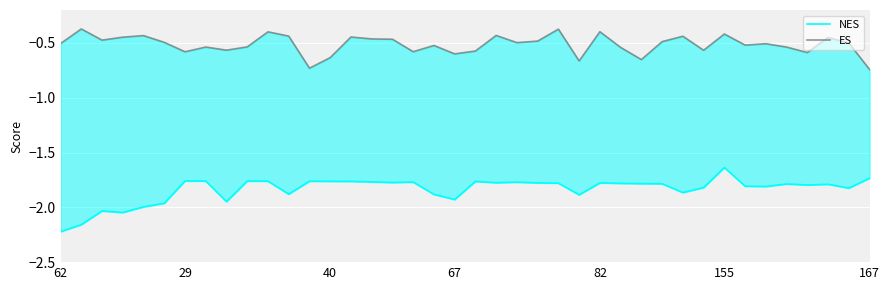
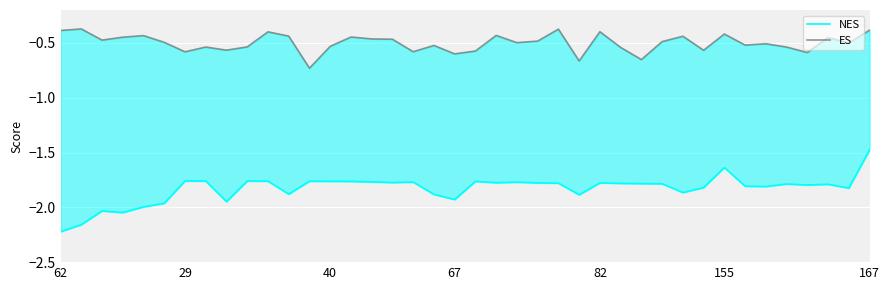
  {
    "NES": {
      "62": -2.22,
      "40": -1.76,
      "67": -1.93,
      "82": -1.78,
      "155": -1.64,
-     "167": -1.73
+     "167": -1.48
    },
    "ES": {
-     "62": -0.51,
-     "40": -0.63,
+     "62": -0.39,
+     "40": -0.53,
      "67": -0.60,
      "82": -0.40,
      "155": -0.42,
-     "167": -0.74
+     "167": -0.38
    }
  }
